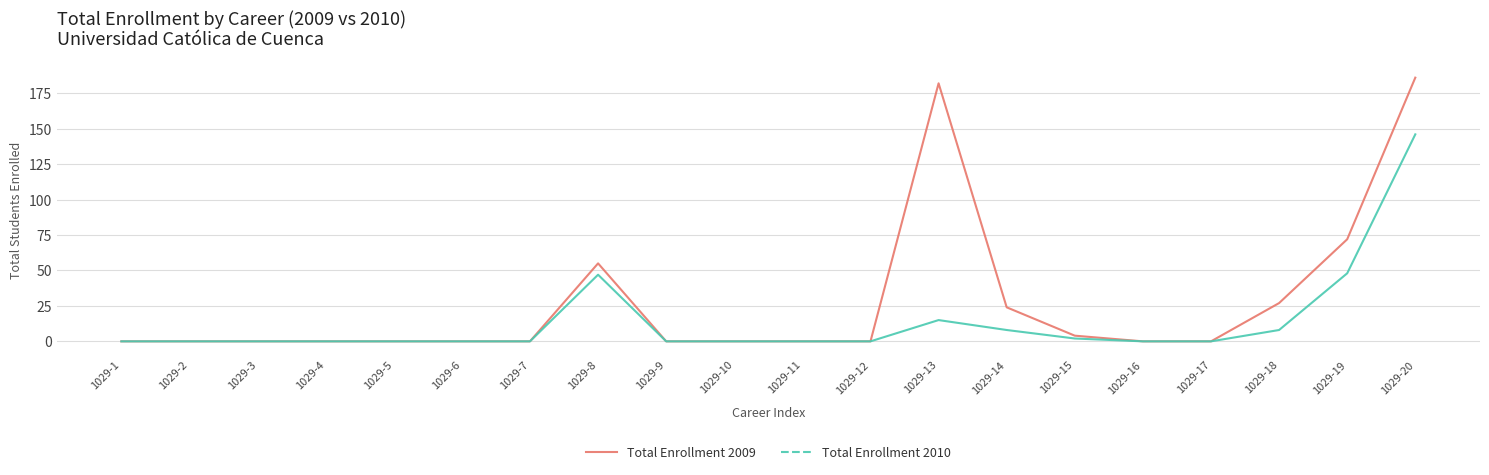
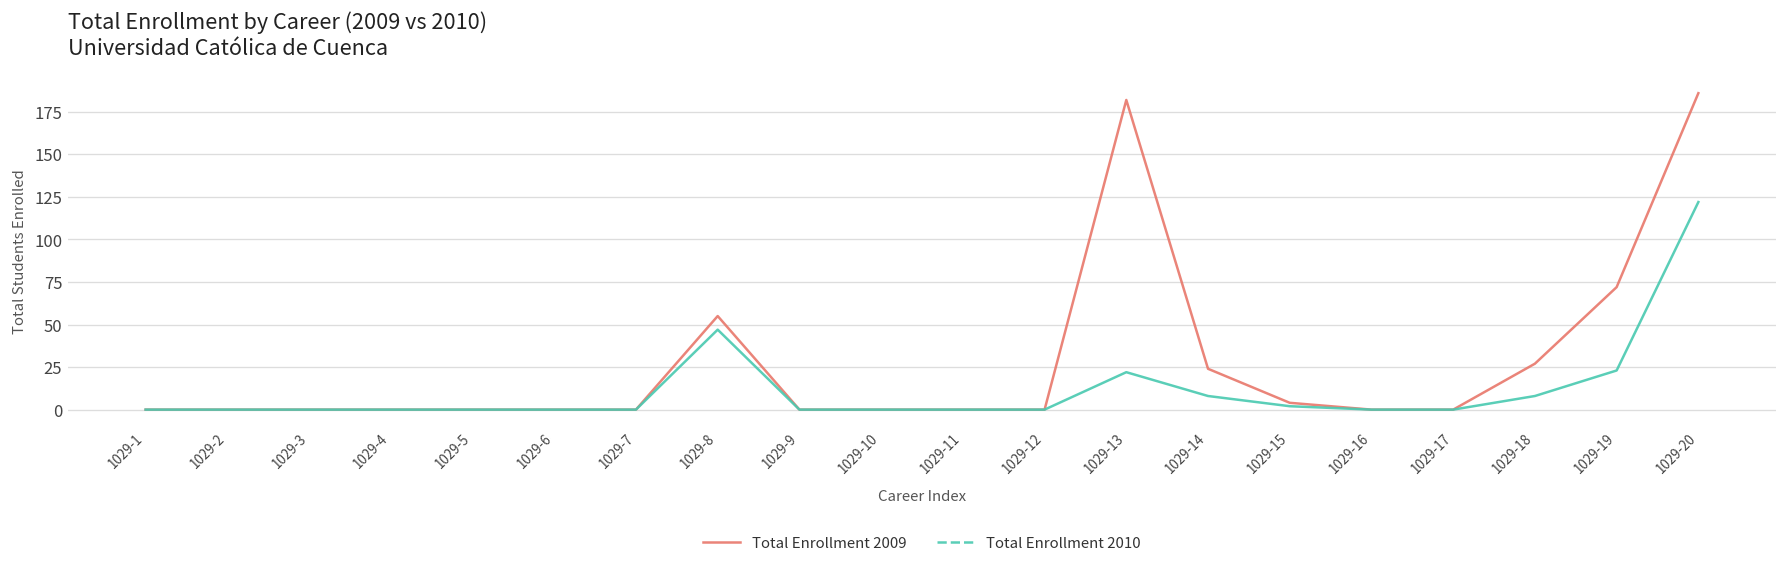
  {
    "Total Enrollment 2009": {
      "1029-8": 55,
      "1029-13": 182,
      "1029-14": 24,
      "1029-15": 4,
      "1029-18": 27,
      "1029-19": 72,
      "1029-20": 186
    },
    "Total Enrollment 2010": {
      "1029-8": 47,
-     "1029-13": 15,
+     "1029-13": 22,
      "1029-14": 8,
      "1029-15": 2,
      "1029-18": 8,
-     "1029-19": 48,
-     "1029-20": 146
+     "1029-19": 23,
+     "1029-20": 122
    }
  }
